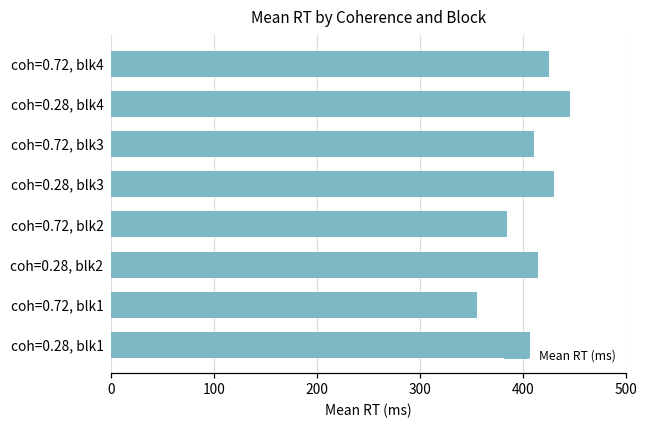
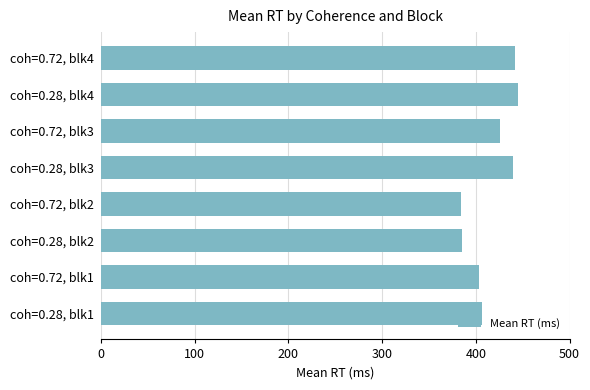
  {
-   "coh=0.72, blk4": 430,
+   "coh=0.72, blk4": 440,
    "coh=0.28, blk4": 450,
-   "coh=0.72, blk3": 410,
-   "coh=0.28, blk3": 430,
+   "coh=0.72, blk3": 430,
+   "coh=0.28, blk3": 440,
    "coh=0.72, blk2": 380,
-   "coh=0.28, blk2": 410,
-   "coh=0.72, blk1": 360,
+   "coh=0.28, blk2": 390,
+   "coh=0.72, blk1": 400,
    "coh=0.28, blk1": 410
  }
